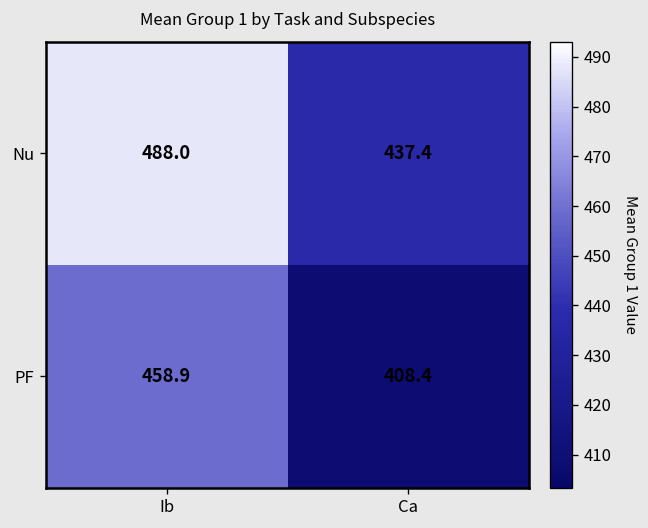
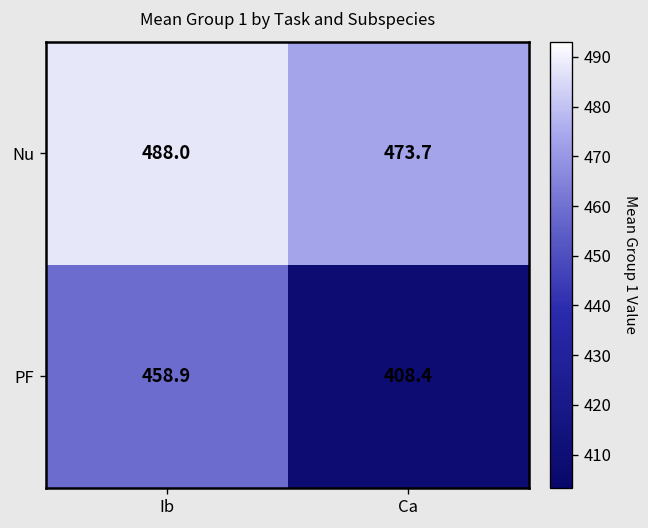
  {
    "Nu": {
      "Ib": 488.0,
-     "Ca": 437.4
+     "Ca": 473.7
    },
    "PF": {
      "Ib": 458.9,
      "Ca": 408.4
    }
  }
